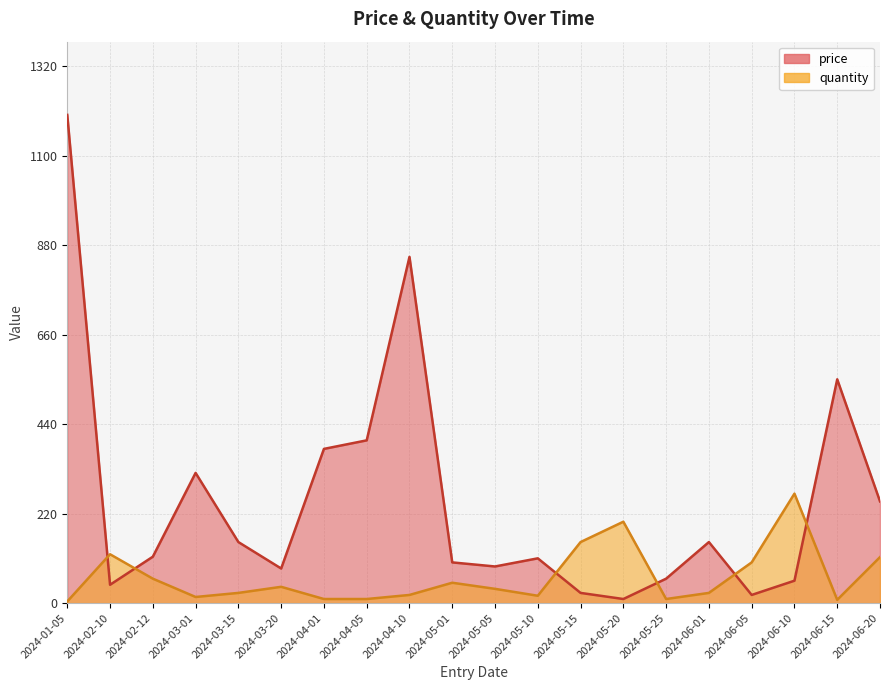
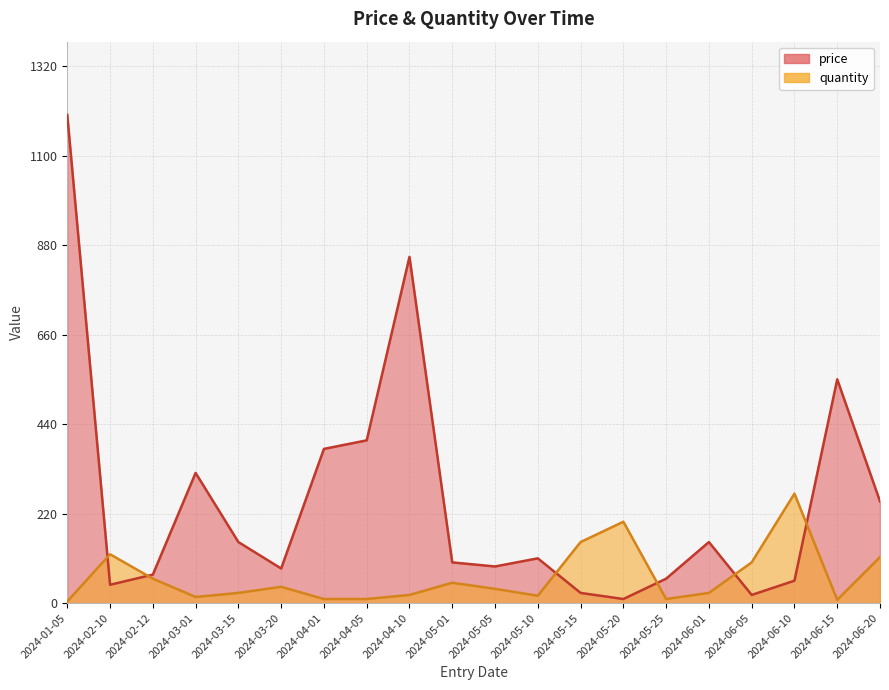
  {
    "price": {
      "2024-01-05": 1200,
      "2024-02-10": 50,
-     "2024-02-12": 110,
+     "2024-02-12": 70,
      "2024-03-01": 320,
      "2024-03-15": 150,
      "2024-03-20": 90,
      "2024-04-01": 380,
      "2024-04-05": 400,
      "2024-04-10": 850,
      "2024-05-01": 100,
      "2024-05-05": 90,
      "2024-05-10": 110,
      "2024-05-15": 30,
      "2024-05-20": 10,
      "2024-05-25": 60,
      "2024-06-01": 150,
      "2024-06-05": 20,
      "2024-06-10": 60,
      "2024-06-15": 550,
      "2024-06-20": 250
    },
    "quantity": {
      "2024-01-05": 0,
      "2024-02-10": 120,
      "2024-02-12": 60,
      "2024-03-01": 20,
      "2024-03-15": 30,
      "2024-03-20": 40,
      "2024-04-01": 10,
      "2024-04-05": 10,
      "2024-04-10": 20,
      "2024-05-01": 50,
      "2024-05-05": 40,
      "2024-05-10": 20,
      "2024-05-15": 150,
      "2024-05-20": 200,
      "2024-05-25": 10,
      "2024-06-01": 30,
      "2024-06-05": 100,
      "2024-06-10": 270,
      "2024-06-15": 10,
      "2024-06-20": 110
    }
  }
